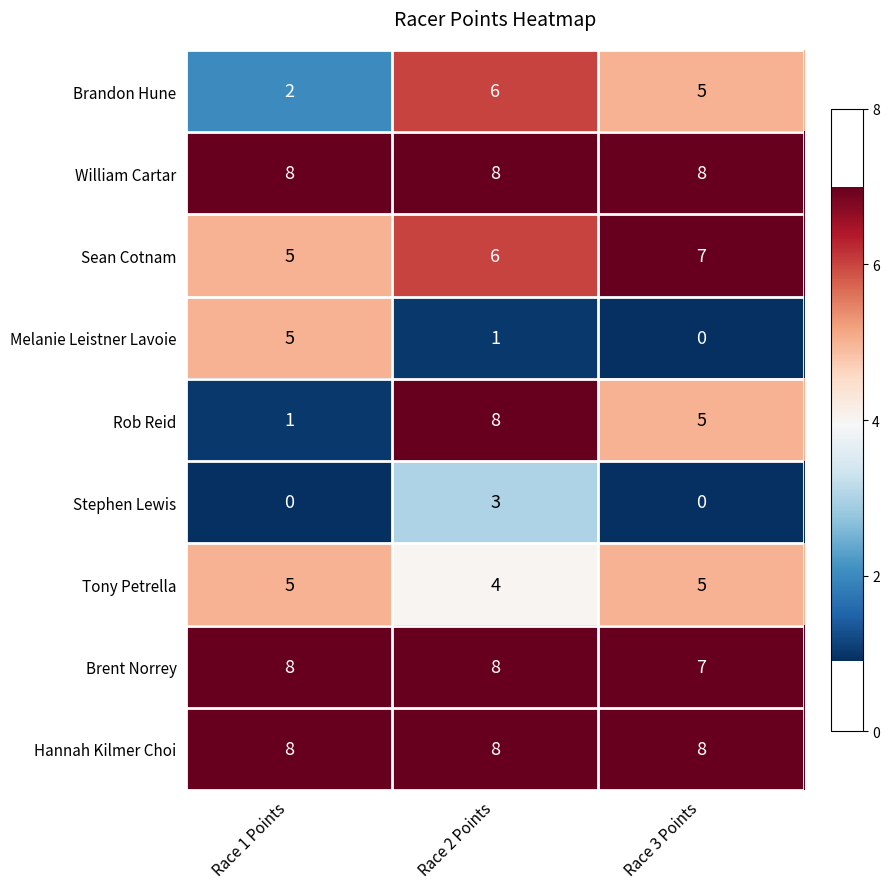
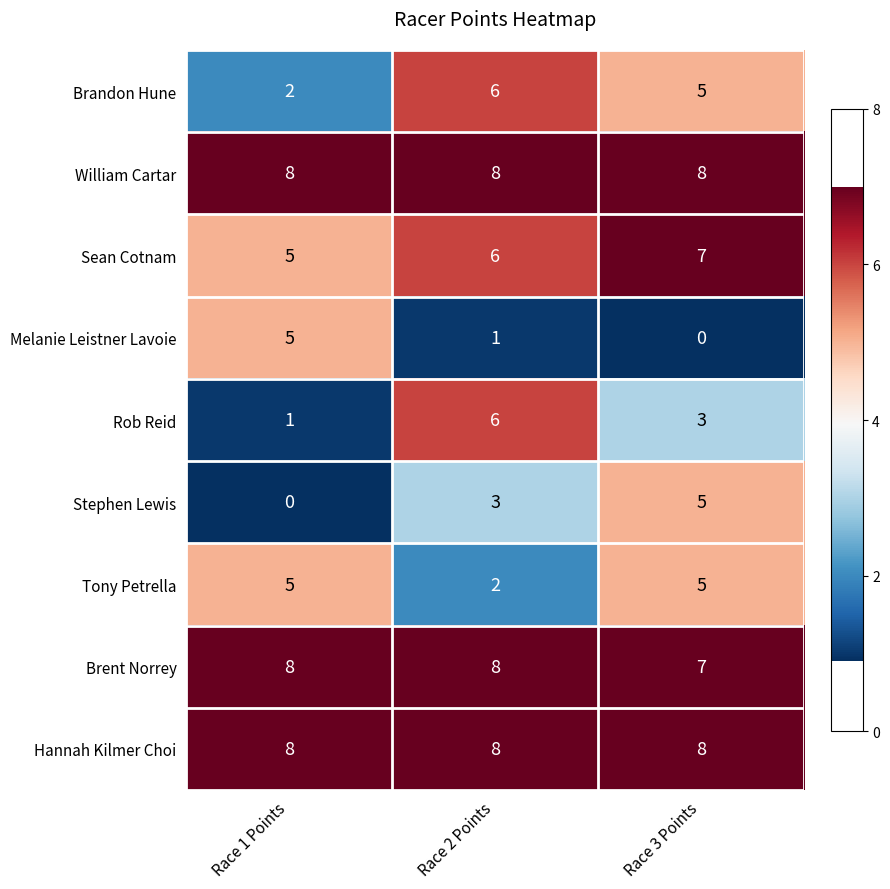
  {
    "Brandon Hune": {
      "Race 1 Points": 2,
      "Race 2 Points": 6,
      "Race 3 Points": 5
    },
    "William Cartar": {
      "Race 1 Points": 8,
      "Race 2 Points": 8,
      "Race 3 Points": 8
    },
    "Sean Cotnam": {
      "Race 1 Points": 5,
      "Race 2 Points": 6,
      "Race 3 Points": 7
    },
    "Melanie Leistner Lavoie": {
      "Race 1 Points": 5,
      "Race 2 Points": 1,
      "Race 3 Points": 0
    },
    "Rob Reid": {
      "Race 1 Points": 1,
-     "Race 2 Points": 8,
-     "Race 3 Points": 5
+     "Race 2 Points": 6,
+     "Race 3 Points": 3
    },
    "Stephen Lewis": {
      "Race 1 Points": 0,
      "Race 2 Points": 3,
-     "Race 3 Points": 0
+     "Race 3 Points": 5
    },
    "Tony Petrella": {
      "Race 1 Points": 5,
-     "Race 2 Points": 4,
+     "Race 2 Points": 2,
      "Race 3 Points": 5
    },
    "Brent Norrey": {
      "Race 1 Points": 8,
      "Race 2 Points": 8,
      "Race 3 Points": 7
    },
    "Hannah Kilmer Choi": {
      "Race 1 Points": 8,
      "Race 2 Points": 8,
      "Race 3 Points": 8
    }
  }
